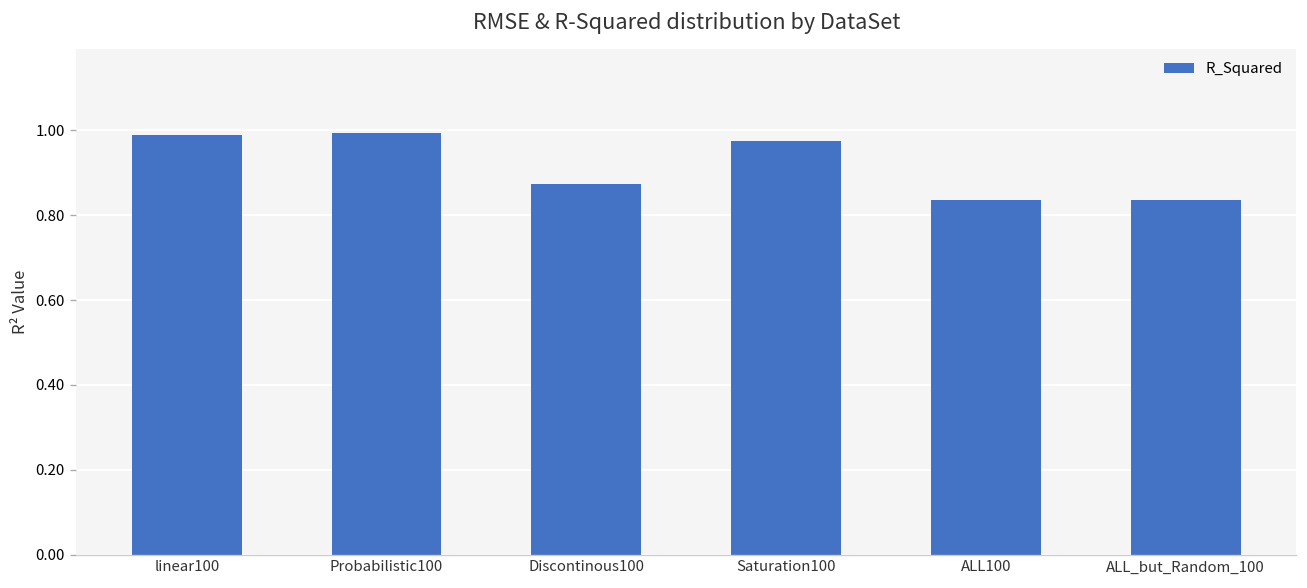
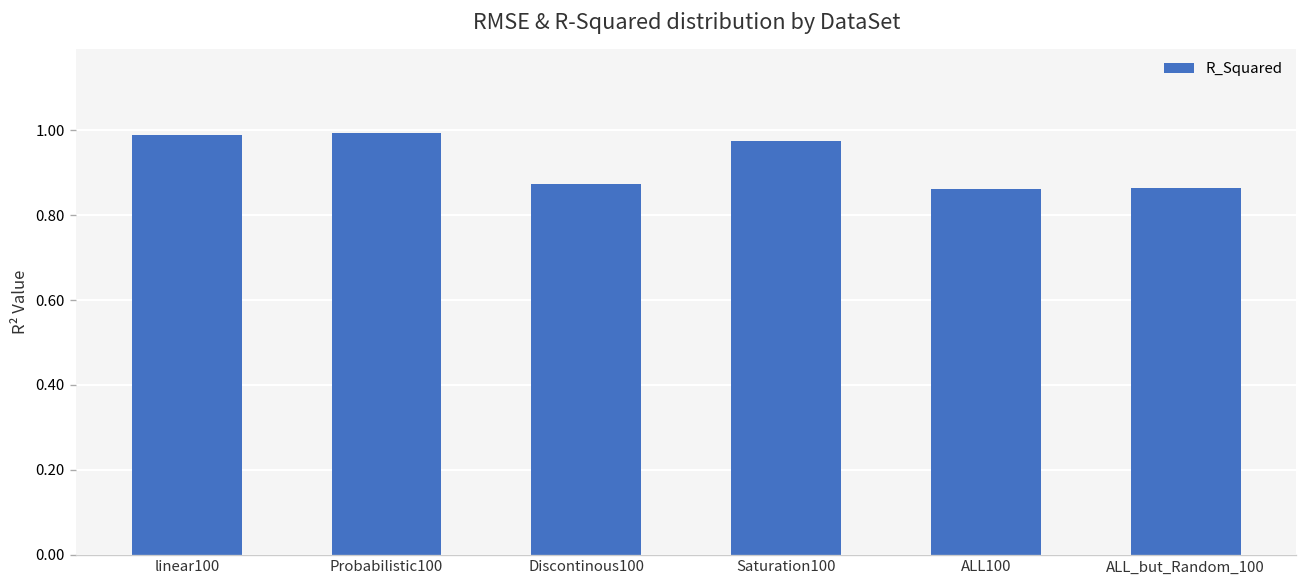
  {
    "linear100": 0.99,
    "Probabilistic100": 0.99,
    "Discontinous100": 0.87,
    "Saturation100": 0.98,
-   "ALL100": 0.84,
-   "ALL_but_Random_100": 0.83
+   "ALL100": 0.86,
+   "ALL_but_Random_100": 0.86
  }
